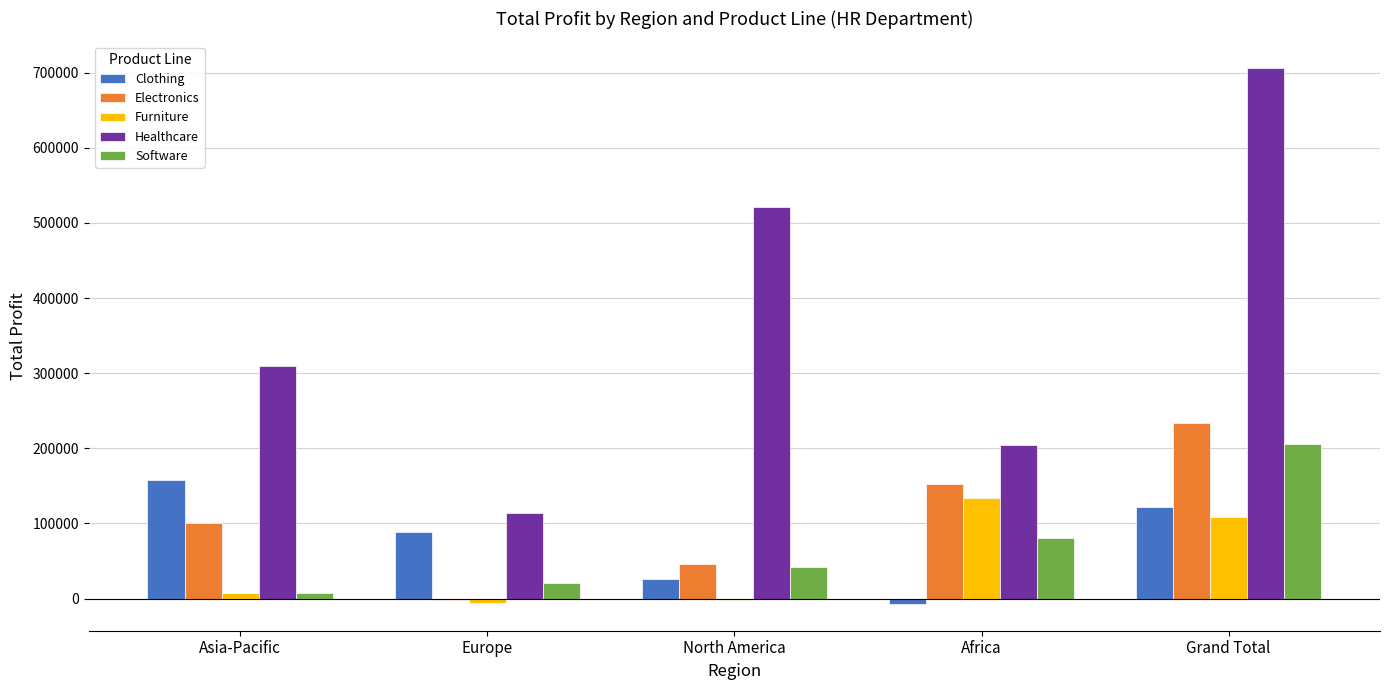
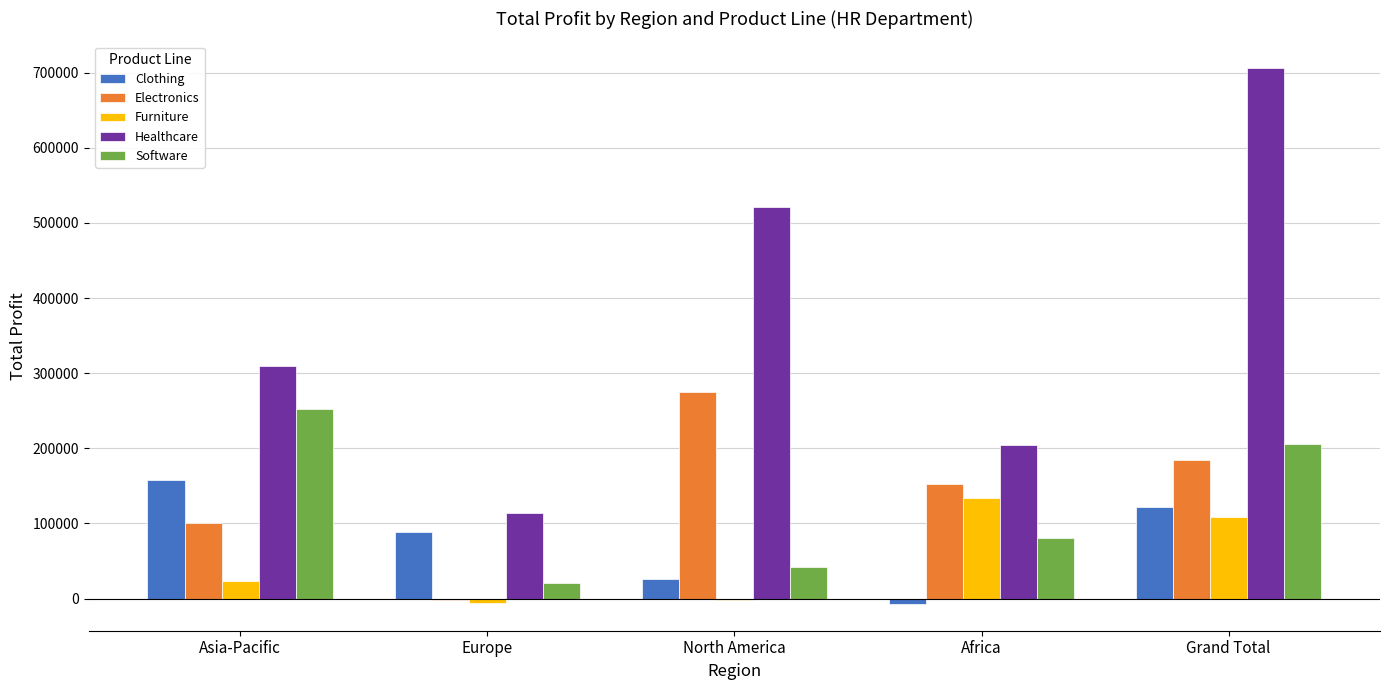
  {
    "Clothing": {
      "Asia-Pacific": 160000,
      "Europe": 90000,
      "North America": 30000,
      "Africa": -10000,
      "Grand Total": 120000
    },
    "Electronics": {
      "Asia-Pacific": 100000,
-     "North America": 50000,
+     "North America": 270000,
      "Africa": 150000,
-     "Grand Total": 230000
+     "Grand Total": 190000
    },
    "Furniture": {
-     "Asia-Pacific": 10000,
+     "Asia-Pacific": 20000,
      "Europe": -10000,
      "Africa": 130000,
      "Grand Total": 110000
    },
    "Healthcare": {
      "Asia-Pacific": 310000,
      "Europe": 110000,
      "North America": 520000,
      "Africa": 200000,
      "Grand Total": 710000
    },
    "Software": {
-     "Asia-Pacific": 10000,
+     "Asia-Pacific": 250000,
      "Europe": 20000,
      "North America": 40000,
      "Africa": 80000,
      "Grand Total": 210000
    }
  }
